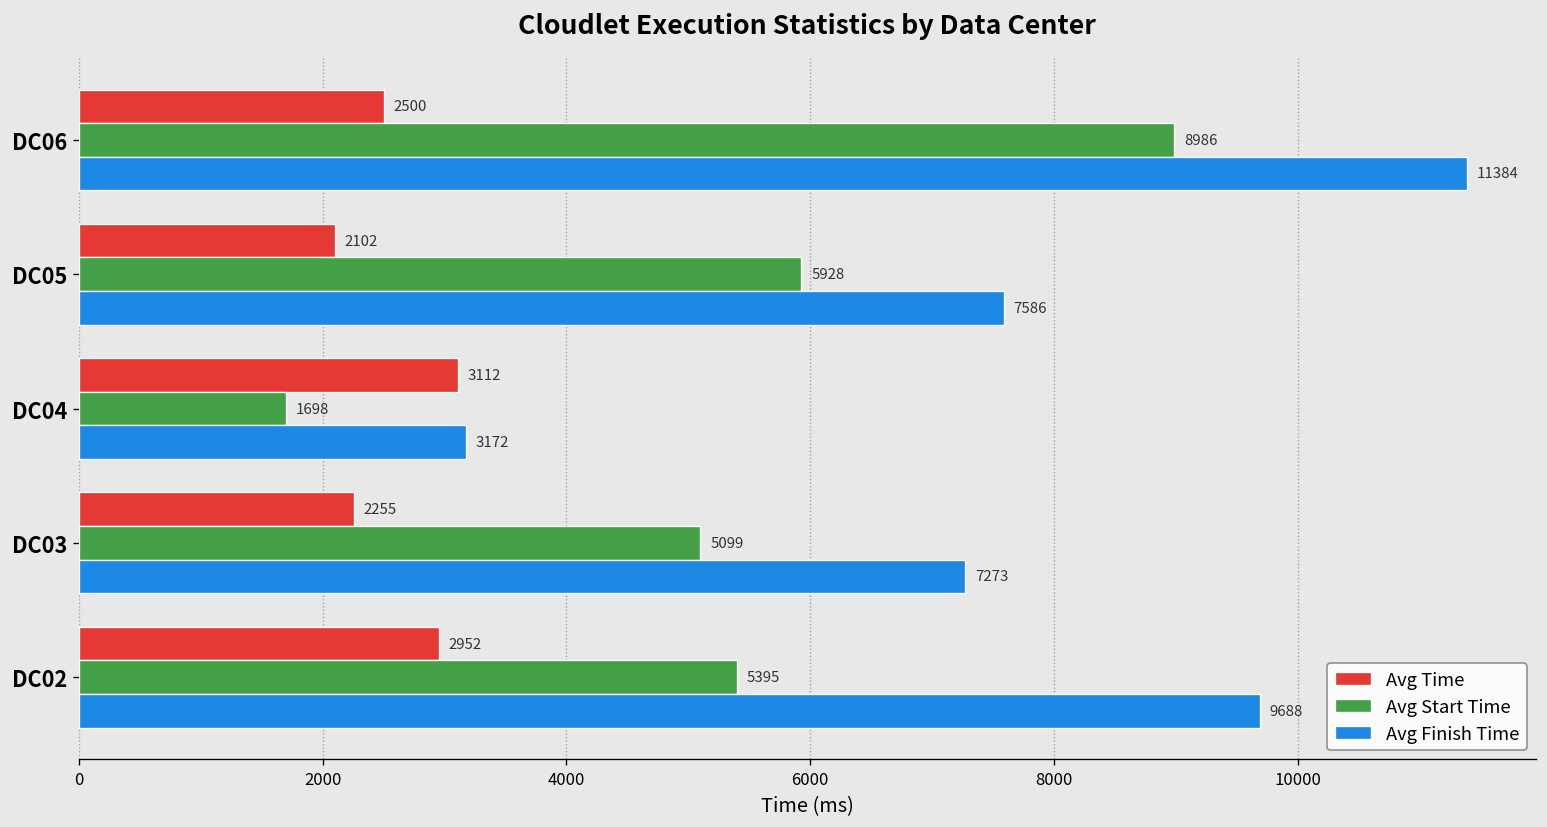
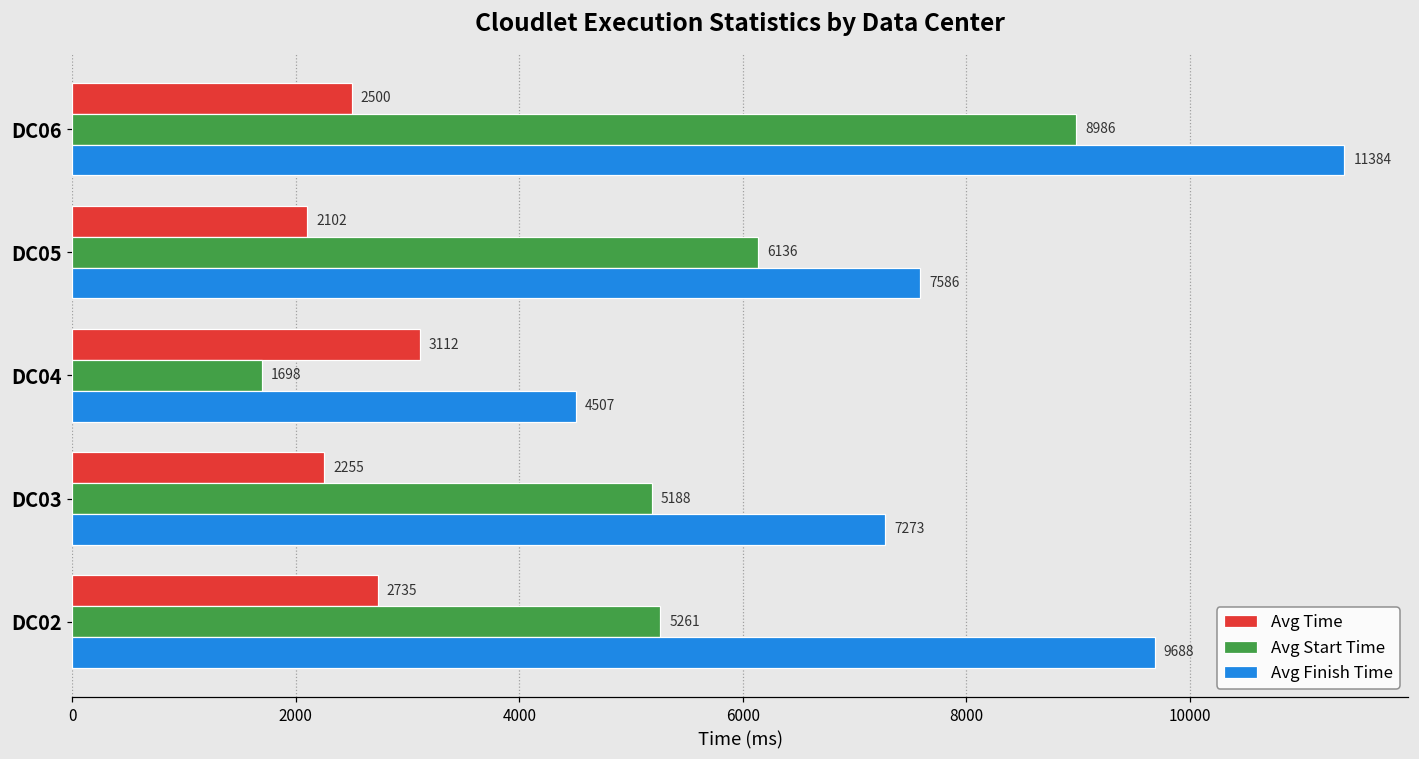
  {
    "Avg Time": {
      "DC06": 2500,
      "DC05": 2102,
      "DC04": 3112,
      "DC03": 2255,
-     "DC02": 2952
+     "DC02": 2735
    },
    "Avg Start Time": {
      "DC06": 8986,
-     "DC05": 5928,
+     "DC05": 6136,
      "DC04": 1698,
-     "DC03": 5099,
-     "DC02": 5395
+     "DC03": 5188,
+     "DC02": 5261
    },
    "Avg Finish Time": {
      "DC06": 11384,
      "DC05": 7586,
-     "DC04": 3172,
+     "DC04": 4507,
      "DC03": 7273,
      "DC02": 9688
    }
  }
